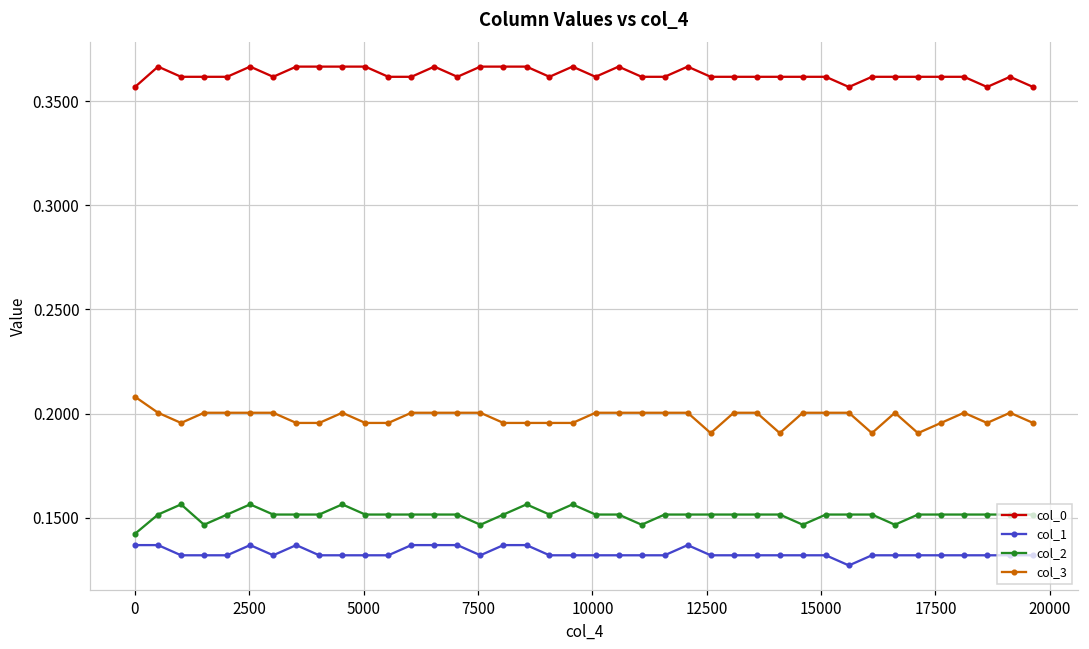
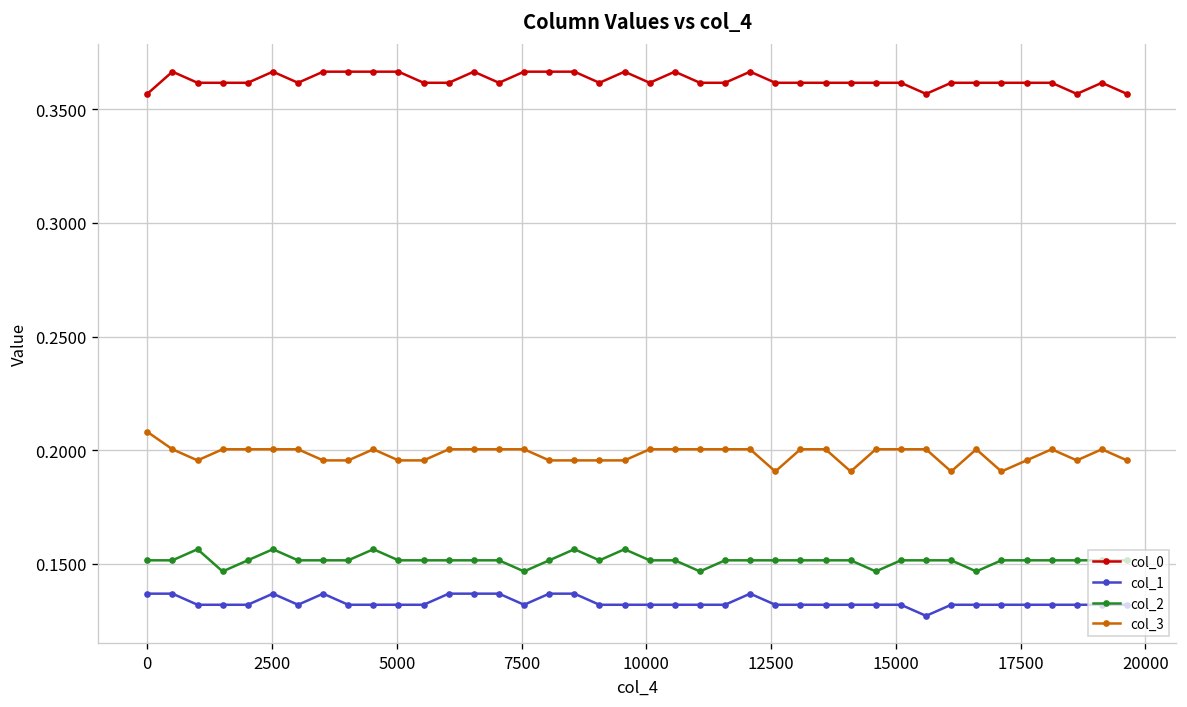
  {
    "col_0": {
      "0": 0.357
    },
    "col_1": {
      "0": 0.137
    },
    "col_2": {
-     "0": 0.142
+     "0": 0.152
    },
    "col_3": {
      "0": 0.208
    }
  }
